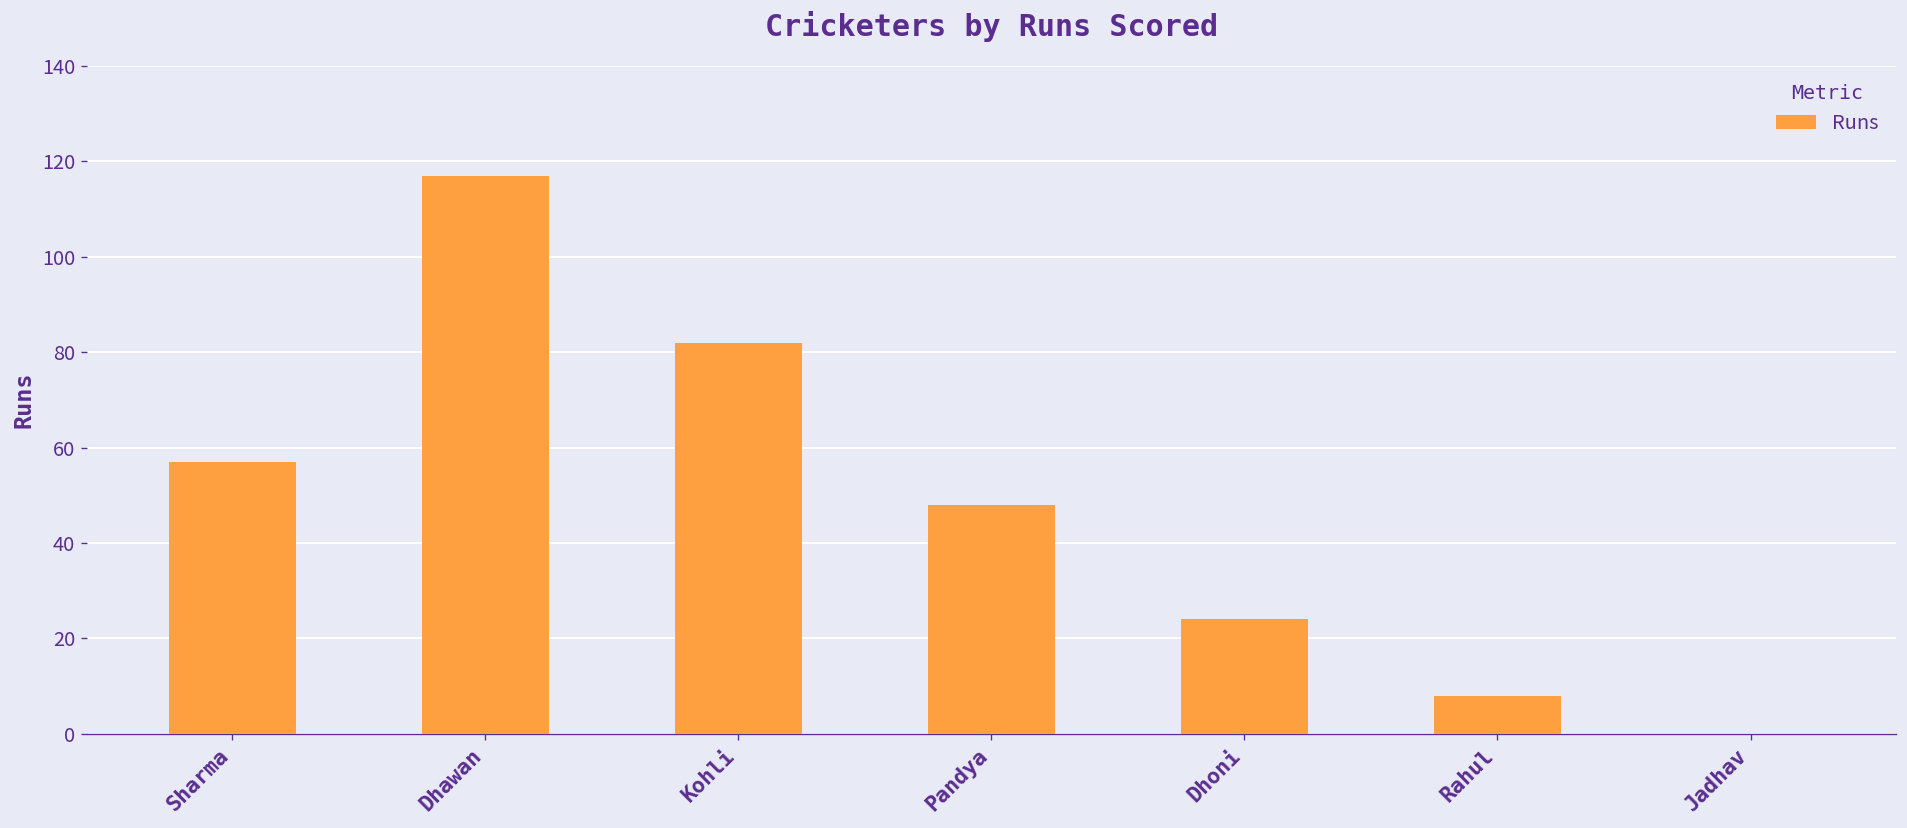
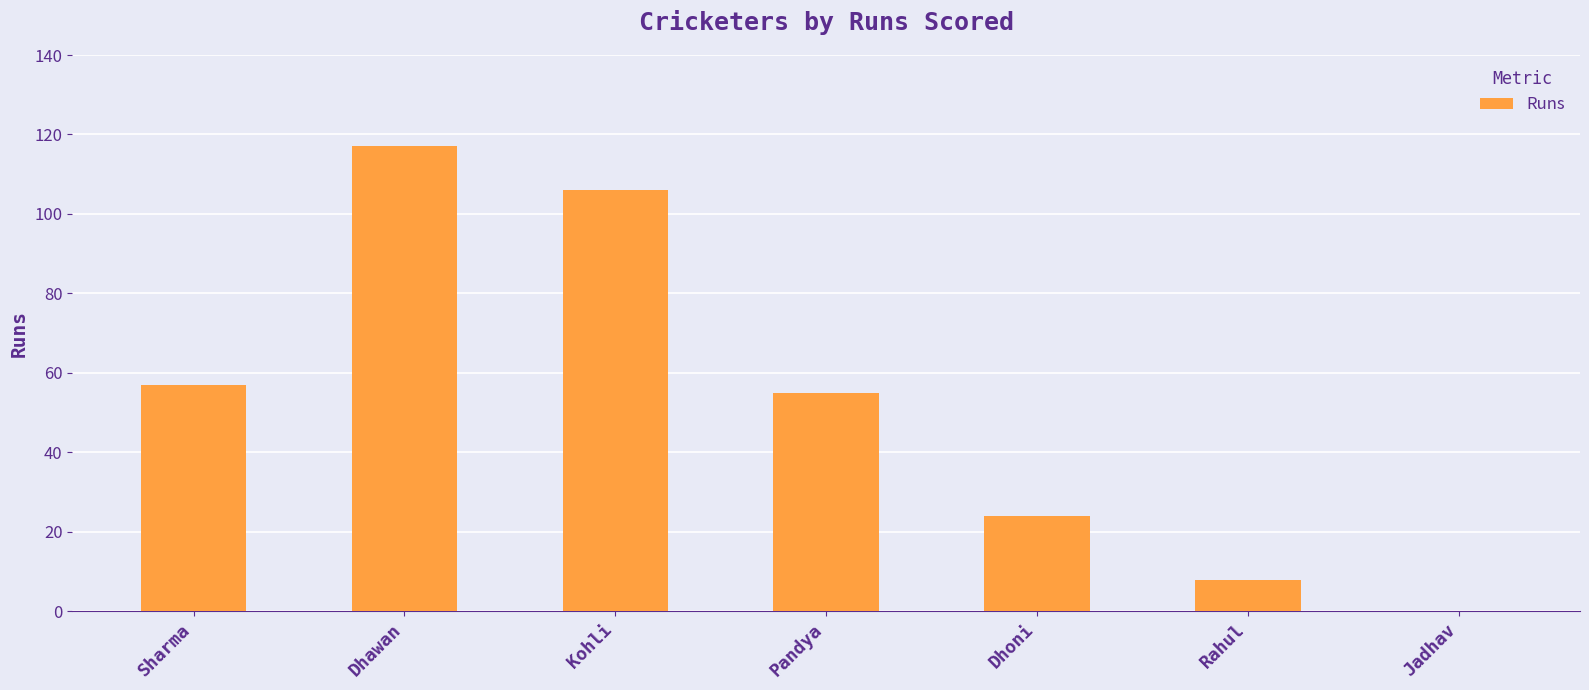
  {
    "Sharma": 57,
    "Dhawan": 117,
-   "Kohli": 82,
-   "Pandya": 48,
+   "Kohli": 106,
+   "Pandya": 55,
    "Dhoni": 24,
    "Rahul": 8,
    "Jadhav": 0
  }
